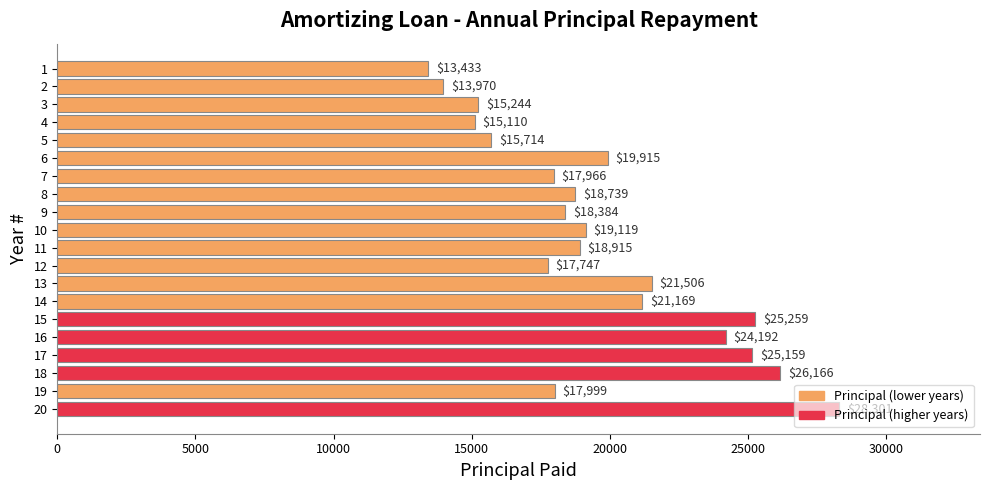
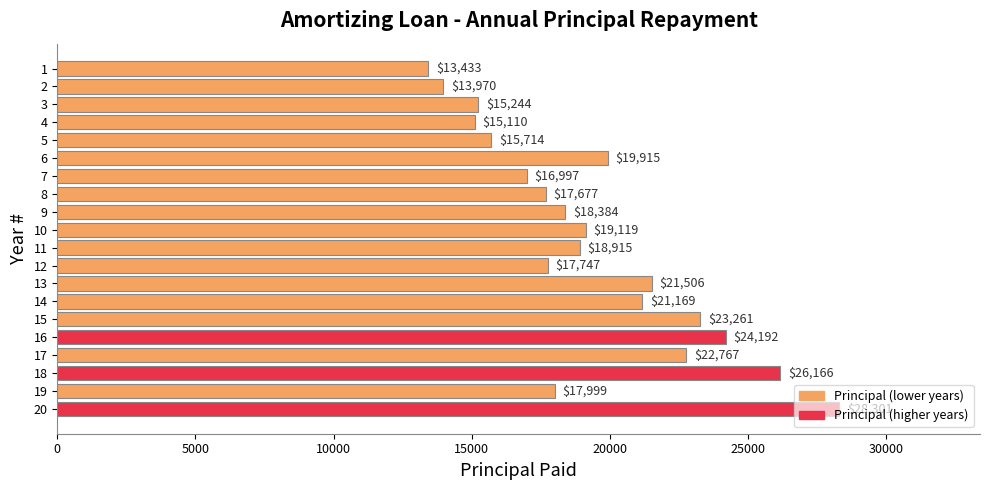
  {
    "1": "$13,433",
    "2": "$13,970",
    "3": "$15,244",
    "4": "$15,110",
    "5": "$15,714",
    "6": "$19,915",
-   "7": "$17,966",
-   "8": "$18,739",
+   "7": "$16,997",
+   "8": "$17,677",
    "9": "$18,384",
    "10": "$19,119",
    "11": "$18,915",
    "12": "$17,747",
    "13": "$21,506",
    "14": "$21,169",
-   "15": "$25,259",
+   "15": "$23,261",
    "16": "$24,192",
-   "17": "$25,159",
+   "17": "$22,767",
    "18": "$26,166",
    "19": "$17,999"
  }
